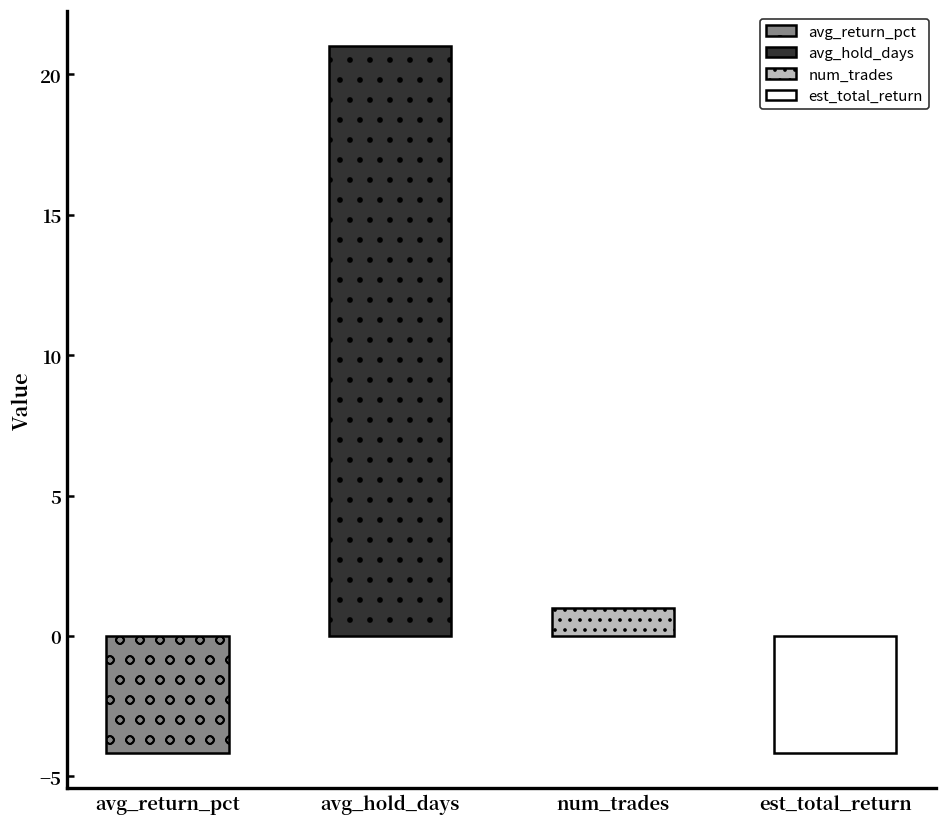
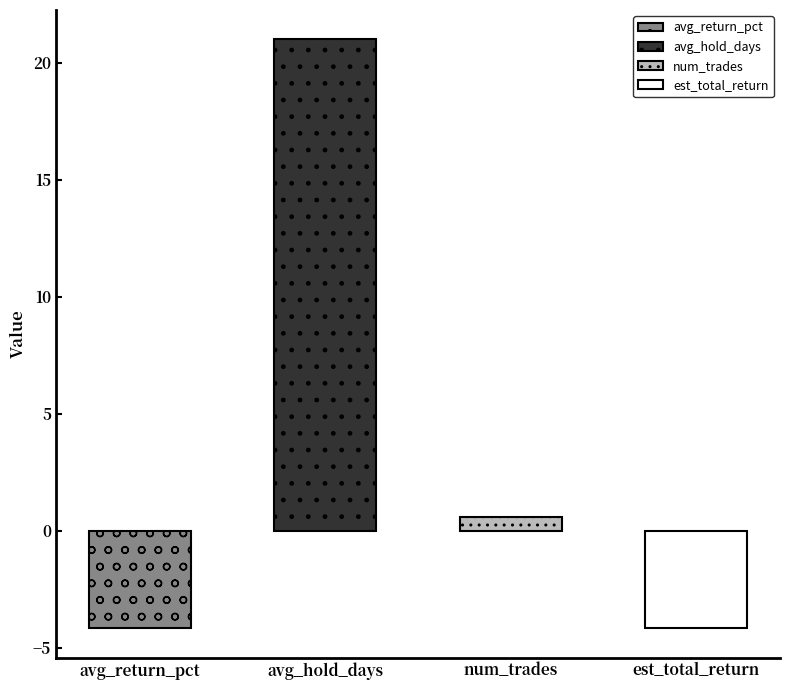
  {
    "avg_return_pct": -4.2,
    "avg_hold_days": 21.0,
-   "num_trades": 1.0,
+   "num_trades": 0.6,
    "est_total_return": -4.2
  }
